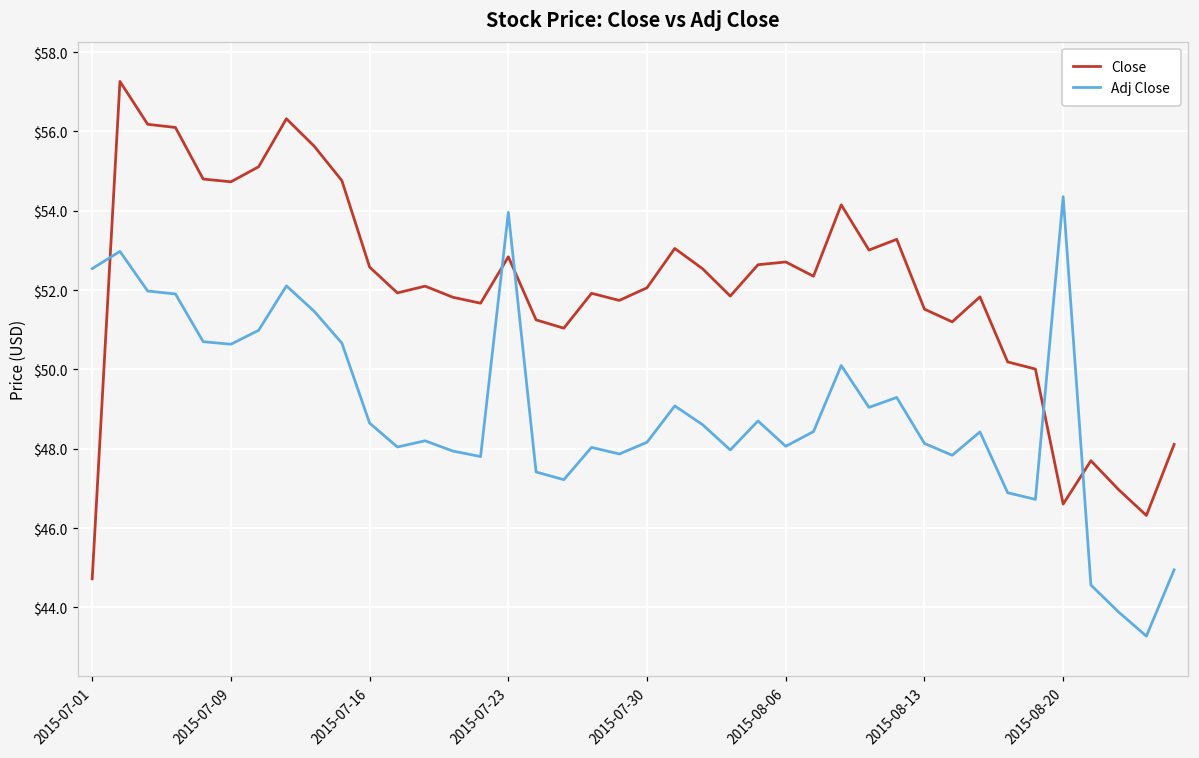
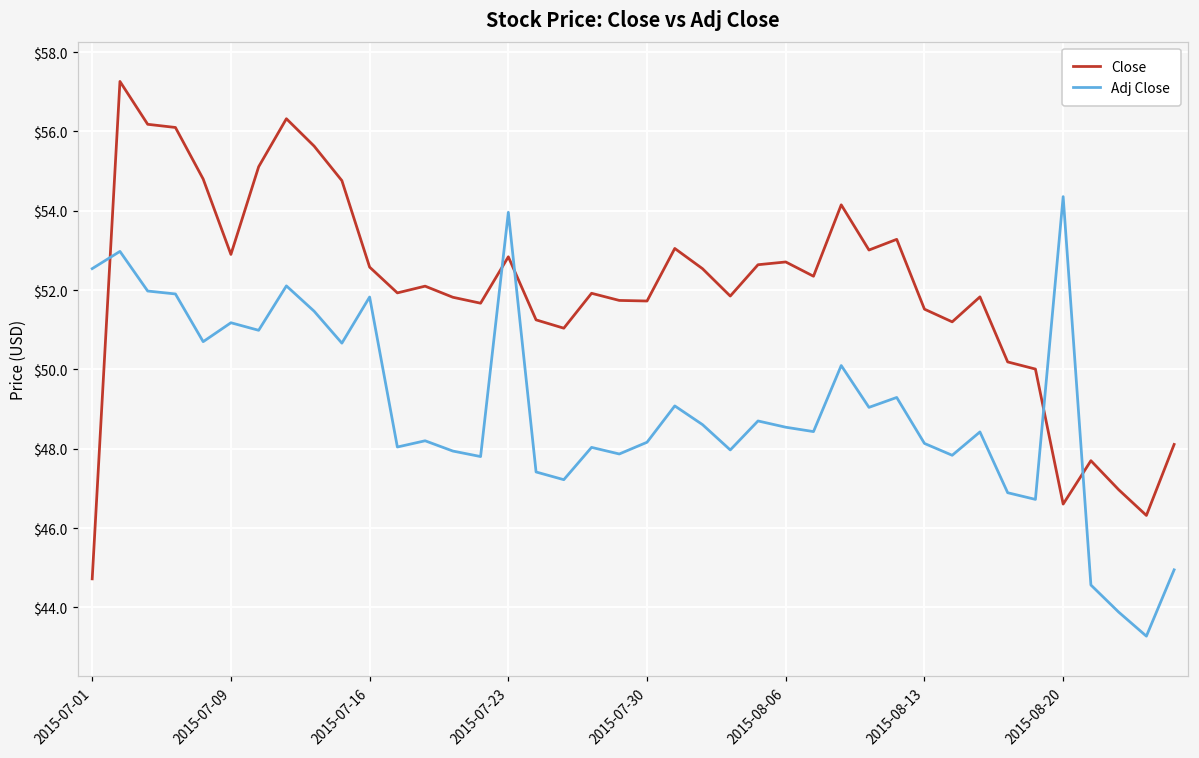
  {
    "Close": {
      "2015-07-01": "$44.7",
-     "2015-07-09": "$54.7",
+     "2015-07-09": "$52.9",
      "2015-07-16": "$52.6",
      "2015-07-23": "$52.8",
-     "2015-07-30": "$52.1",
+     "2015-07-30": "$51.7",
      "2015-08-06": "$52.7",
      "2015-08-13": "$51.5",
      "2015-08-20": "$46.6"
    },
    "Adj Close": {
      "2015-07-01": "$52.5",
-     "2015-07-09": "$50.6",
-     "2015-07-16": "$48.6",
+     "2015-07-09": "$51.2",
+     "2015-07-16": "$51.8",
      "2015-07-23": "$54.0",
      "2015-07-30": "$48.2",
-     "2015-08-06": "$48.1",
+     "2015-08-06": "$48.5",
      "2015-08-13": "$48.1",
      "2015-08-20": "$54.4"
    }
  }
